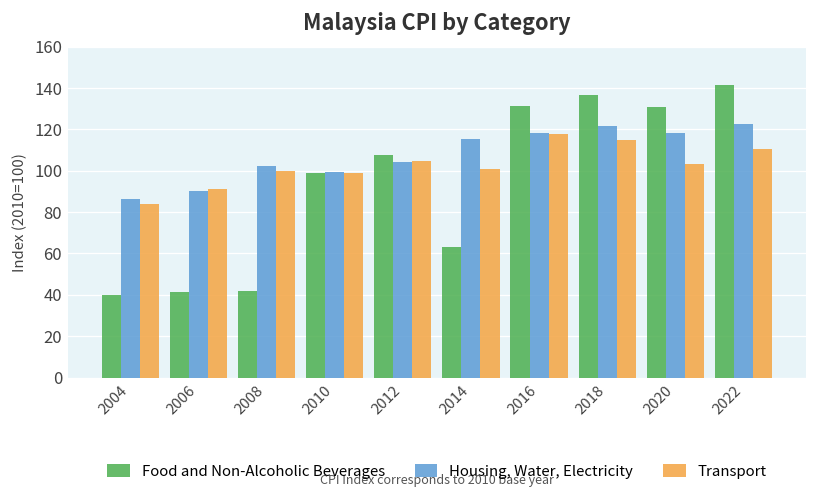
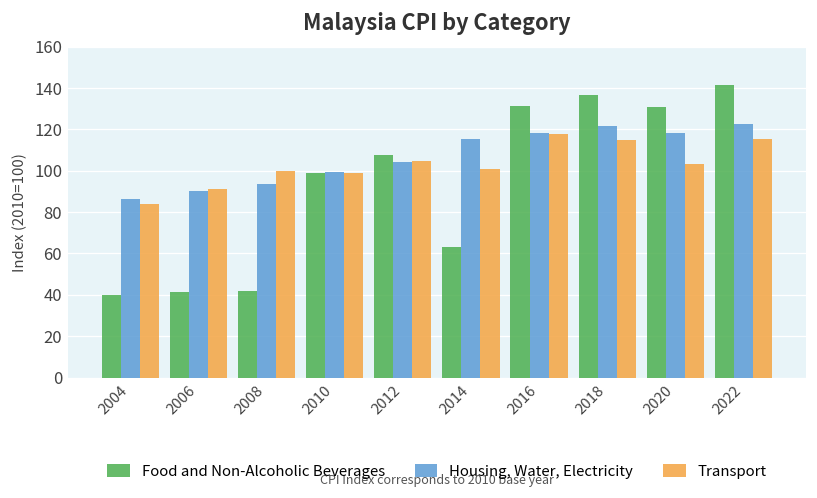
  {
    "Food and Non-Alcoholic Beverages": {
      "2004": 40,
      "2006": 41,
      "2008": 42,
      "2010": 99,
      "2012": 108,
      "2014": 63,
      "2016": 131,
      "2018": 137,
      "2020": 131,
      "2022": 142
    },
    "Housing, Water, Electricity": {
      "2004": 86,
      "2006": 90,
-     "2008": 103,
+     "2008": 93,
      "2010": 100,
      "2012": 104,
      "2014": 115,
      "2016": 118,
      "2018": 122,
      "2020": 118,
      "2022": 123
    },
    "Transport": {
      "2004": 84,
      "2006": 91,
      "2008": 100,
      "2010": 99,
      "2012": 105,
      "2014": 101,
      "2016": 118,
      "2018": 115,
      "2020": 103,
-     "2022": 110
+     "2022": 115
    }
  }
